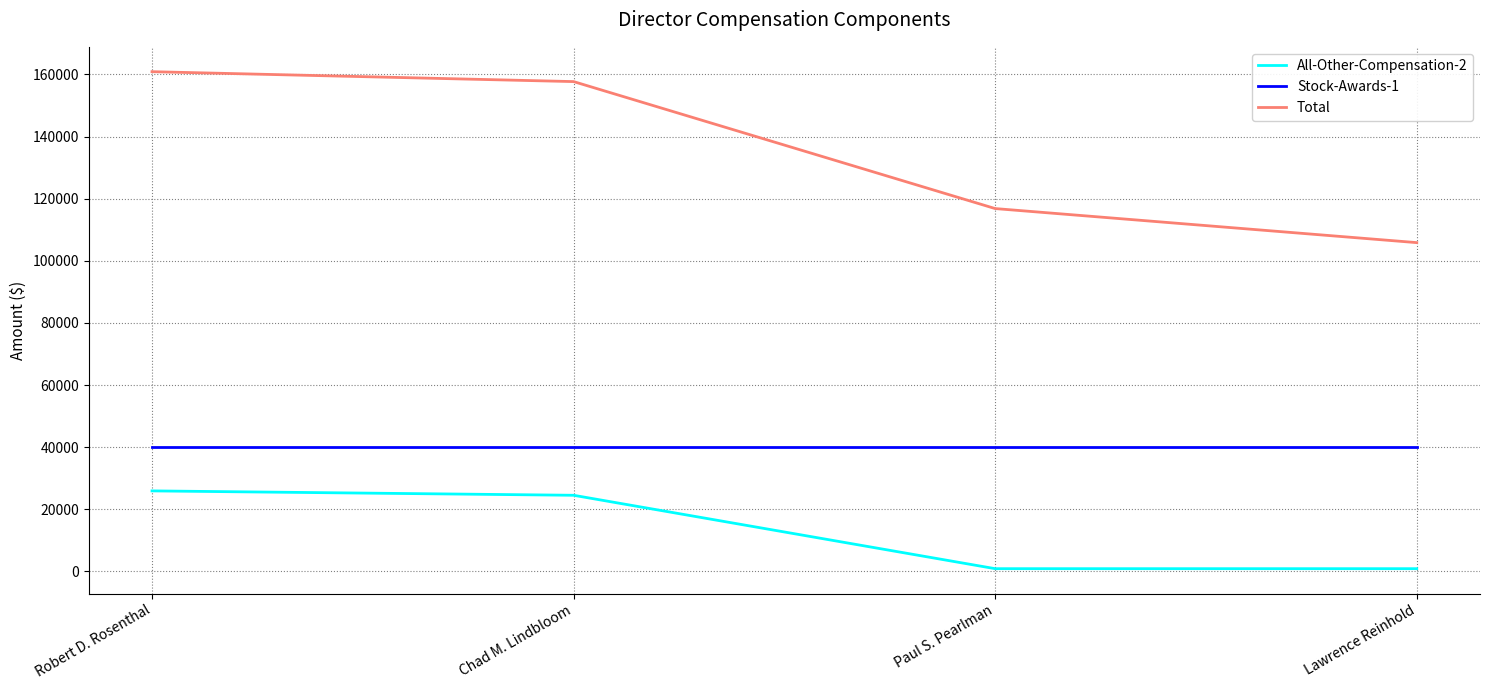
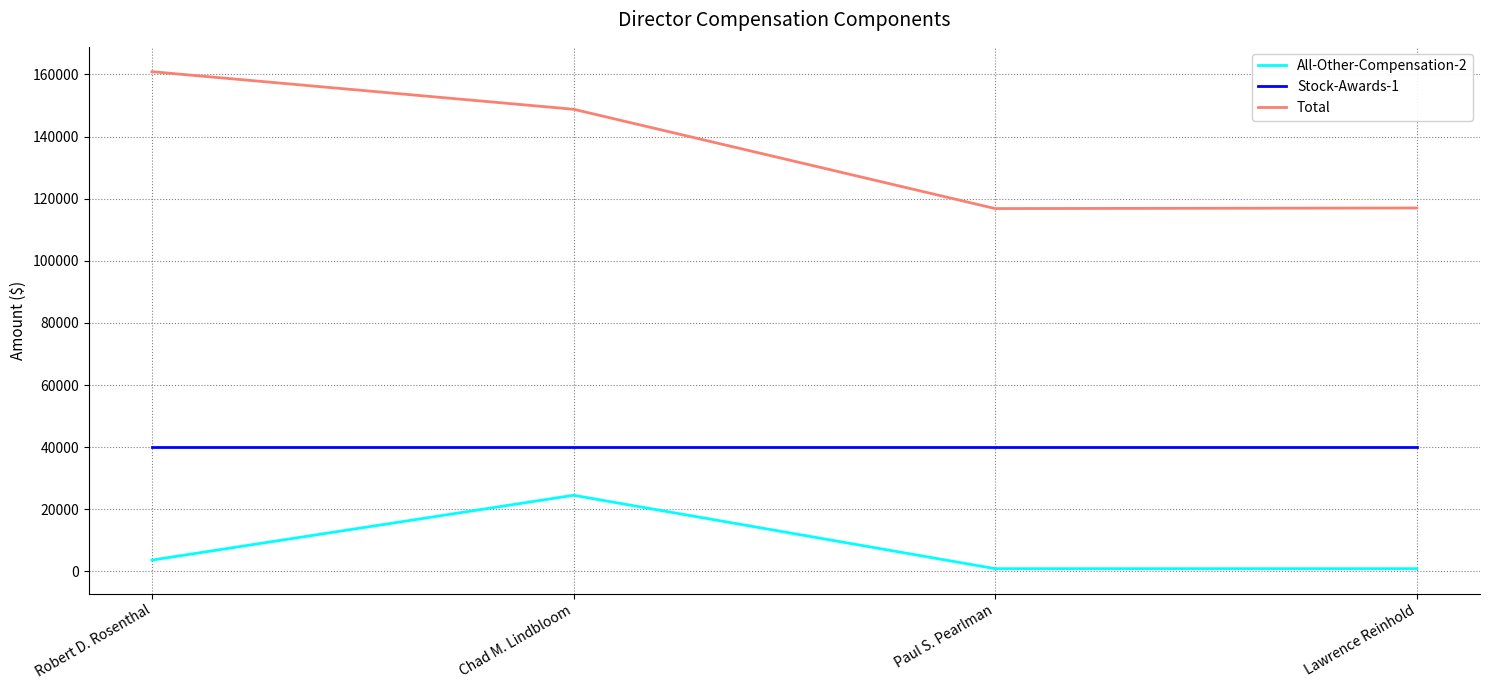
  {
    "All-Other-Compensation-2": {
-     "Robert D. Rosenthal": 26000,
+     "Robert D. Rosenthal": 4000,
      "Chad M. Lindbloom": 24000,
      "Paul S. Pearlman": 1000,
      "Lawrence Reinhold": 1000
    },
    "Stock-Awards-1": {
      "Robert D. Rosenthal": 40000,
      "Chad M. Lindbloom": 40000,
      "Paul S. Pearlman": 40000,
      "Lawrence Reinhold": 40000
    },
    "Total": {
      "Robert D. Rosenthal": 161000,
-     "Chad M. Lindbloom": 158000,
+     "Chad M. Lindbloom": 149000,
      "Paul S. Pearlman": 117000,
-     "Lawrence Reinhold": 106000
+     "Lawrence Reinhold": 117000
    }
  }
